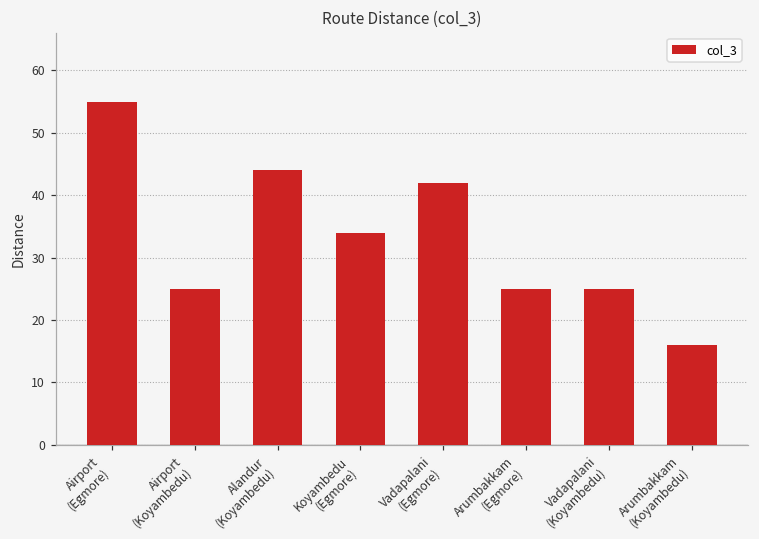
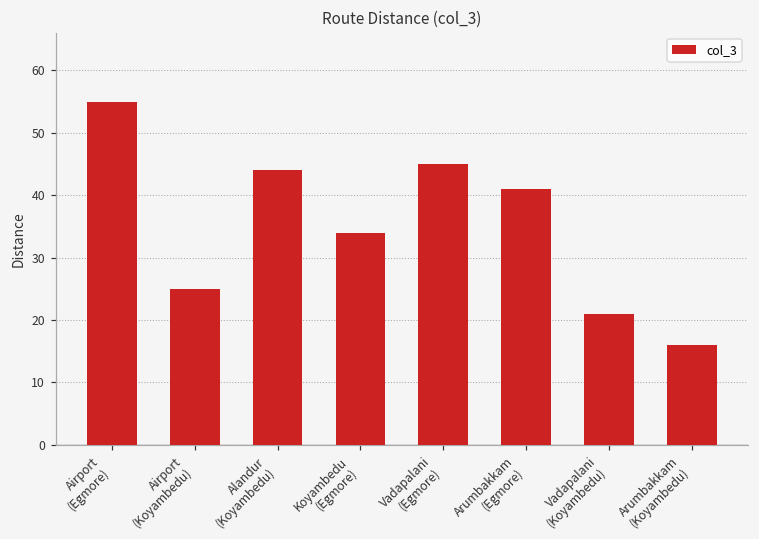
  {
    "Airport (Egmore)": 55,
    "Airport (Koyambedu)": 25,
    "Alandur (Koyambedu)": 44,
    "Koyambedu (Egmore)": 34,
-   "Vadapalani (Egmore)": 42,
-   "Arumbakkam (Egmore)": 25,
-   "Vadapalani (Koyambedu)": 25,
+   "Vadapalani (Egmore)": 45,
+   "Arumbakkam (Egmore)": 41,
+   "Vadapalani (Koyambedu)": 21,
    "Arumbakkam (Koyambedu)": 16
  }
